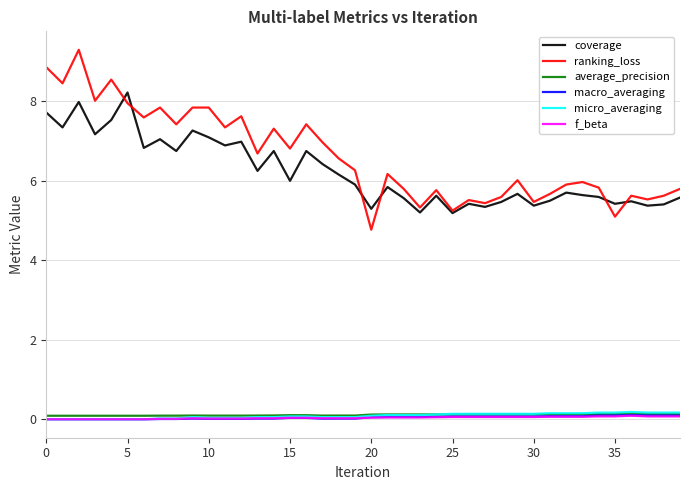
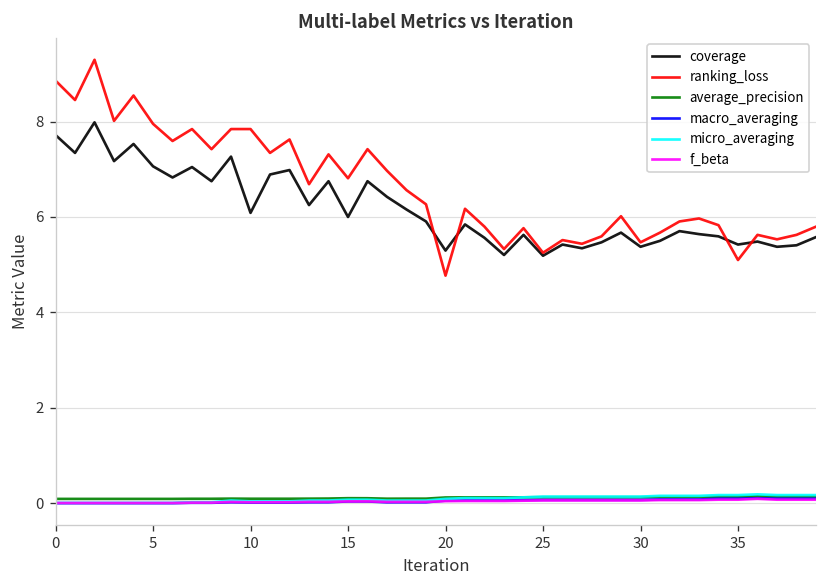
  {
    "coverage": {
      "0": 7.7,
-     "5": 8.2,
-     "10": 7.1,
+     "5": 7.1,
+     "10": 6.1,
      "15": 6.0,
      "20": 5.3,
      "30": 5.4,
      "35": 5.4
    },
    "ranking_loss": {
      "0": 8.9,
      "5": 8.0,
      "10": 7.8,
      "15": 6.8,
      "20": 4.8,
      "30": 5.5,
      "35": 5.1
    },
    "average_precision": {
      "0": 0.1,
      "5": 0.1
    }
  }
